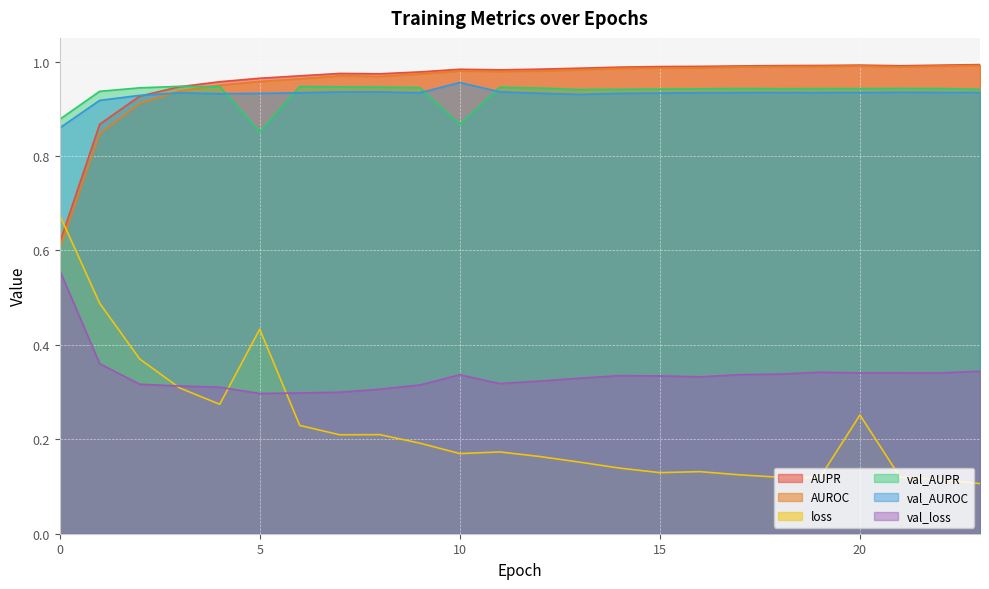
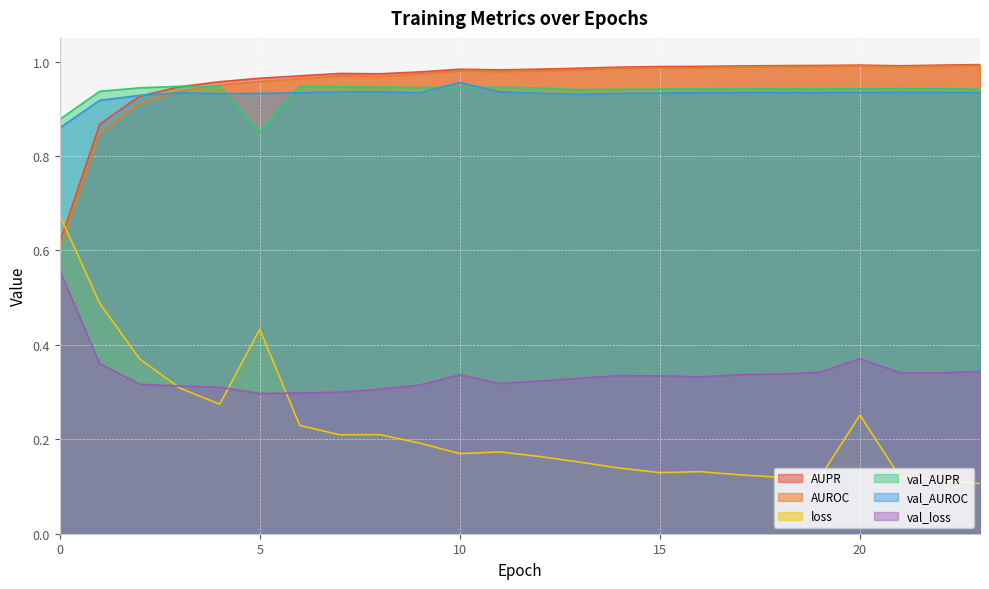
  {
    "loss": {
      "0": 0.67,
      "5": 0.43,
      "10": 0.17,
      "15": 0.13,
      "20": 0.25
    },
    "val_AUPR": {
      "0": 0.88,
      "5": 0.85,
-     "10": 0.87,
+     "10": 0.94,
      "15": 0.94,
      "20": 0.94
    },
    "val_AUROC": {
      "0": 0.86,
      "5": 0.93,
      "10": 0.96,
      "15": 0.93,
      "20": 0.93
    },
    "val_loss": {
      "0": 0.56,
      "5": 0.30,
      "10": 0.34,
      "15": 0.33,
-     "20": 0.34
+     "20": 0.37
    }
  }
